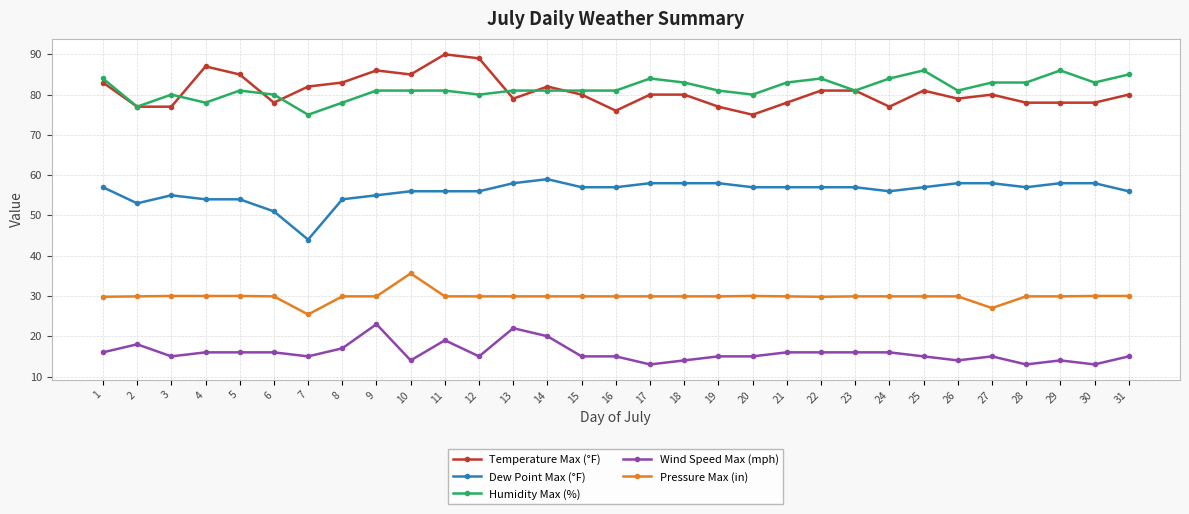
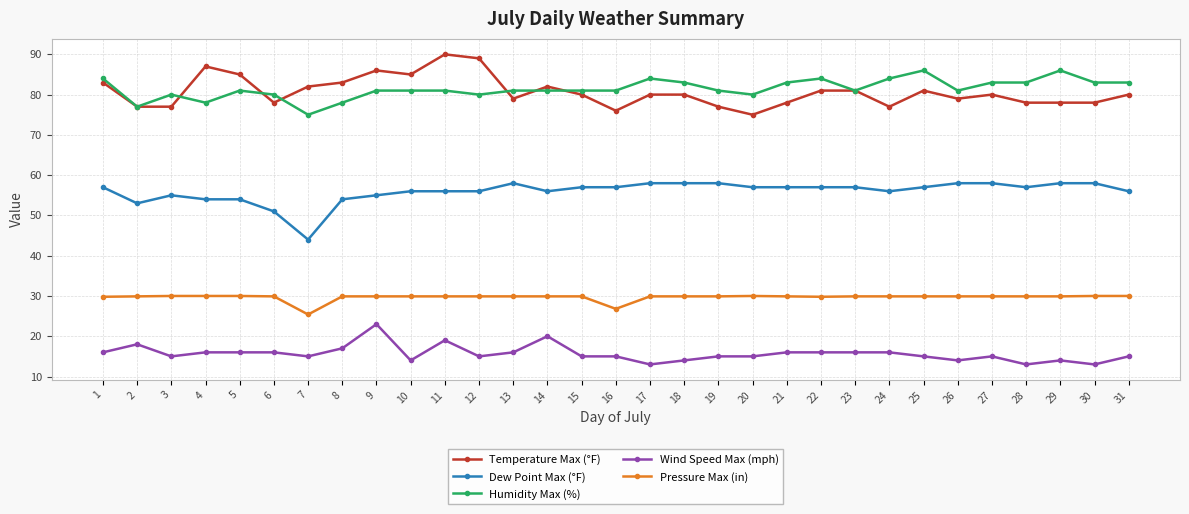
  {
    "Temperature Max (°F)": {
      "1": 83,
      "3": 77,
      "4": 87,
      "5": 85,
      "6": 78,
      "7": 82,
      "8": 83,
      "9": 86,
      "10": 85,
      "11": 90,
      "12": 89,
      "13": 79,
      "14": 82,
      "15": 80,
      "16": 76,
      "17": 80,
      "18": 80,
      "19": 77,
      "20": 75,
      "21": 78,
      "22": 81,
      "24": 77,
      "25": 81,
      "26": 79,
      "27": 80,
      "28": 78,
      "29": 78,
      "30": 78,
      "31": 80
    },
    "Dew Point Max (°F)": {
      "1": 57,
      "2": 53,
      "3": 55,
      "4": 54,
      "5": 54,
      "6": 51,
      "7": 44,
      "8": 54,
      "9": 55,
      "10": 56,
      "11": 56,
      "12": 56,
      "13": 58,
-     "14": 59,
+     "14": 56,
      "15": 57,
      "16": 57,
      "17": 58,
      "18": 58,
      "19": 58,
      "20": 57,
      "21": 57,
      "22": 57,
      "23": 57,
      "24": 56,
      "25": 57,
      "26": 58,
      "27": 58,
      "28": 57,
      "29": 58,
      "30": 58,
      "31": 56
    },
    "Humidity Max (%)": {
      "1": 84,
      "3": 80,
      "4": 78,
      "5": 81,
      "6": 80,
      "7": 75,
      "8": 78,
      "9": 81,
      "10": 81,
      "11": 81,
      "12": 80,
      "13": 81,
      "14": 81,
      "15": 81,
      "16": 81,
      "17": 84,
      "18": 83,
      "19": 81,
      "20": 80,
      "21": 83,
      "22": 84,
      "24": 84,
      "25": 86,
      "26": 81,
      "27": 83,
      "28": 83,
      "29": 86,
      "30": 83,
-     "31": 85
+     "31": 83
    },
    "Wind Speed Max (mph)": {
      "1": 16,
      "2": 18,
      "3": 15,
      "4": 16,
      "5": 16,
      "6": 16,
      "7": 15,
      "8": 17,
      "9": 23,
      "10": 14,
      "11": 19,
      "12": 15,
-     "13": 22,
+     "13": 16,
      "14": 20,
      "15": 15,
      "16": 15,
      "17": 13,
      "18": 14,
      "19": 15,
      "20": 15,
      "21": 16,
      "22": 16,
      "23": 16,
      "24": 16,
      "25": 15,
      "26": 14,
      "27": 15,
      "28": 13,
      "29": 14,
      "30": 13,
      "31": 15
    },
    "Pressure Max (in)": {
      "1": 30,
      "2": 30,
      "3": 30,
      "4": 30,
      "5": 30,
      "6": 30,
      "7": 25,
      "8": 30,
      "9": 30,
-     "10": 36,
+     "10": 30,
      "11": 30,
      "12": 30,
      "13": 30,
      "14": 30,
      "15": 30,
-     "16": 30,
+     "16": 27,
      "17": 30,
      "18": 30,
      "19": 30,
      "20": 30,
      "21": 30,
      "22": 30,
      "23": 30,
      "24": 30,
      "25": 30,
      "26": 30,
-     "27": 27,
+     "27": 30,
      "28": 30,
      "29": 30,
      "30": 30,
      "31": 30
    }
  }
